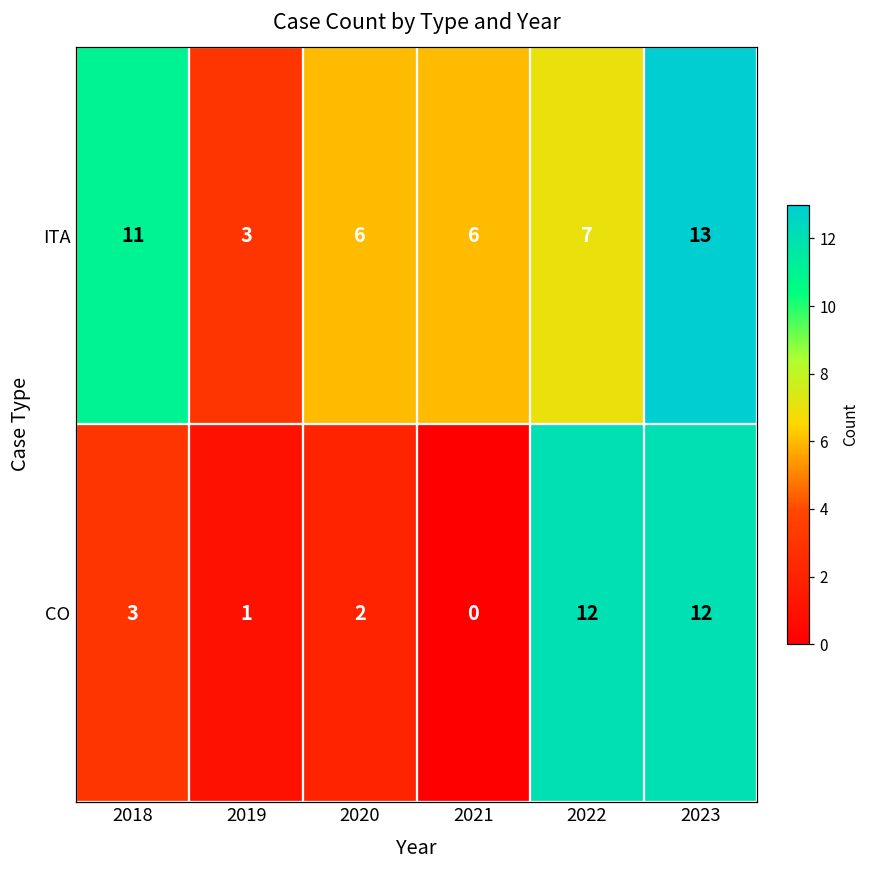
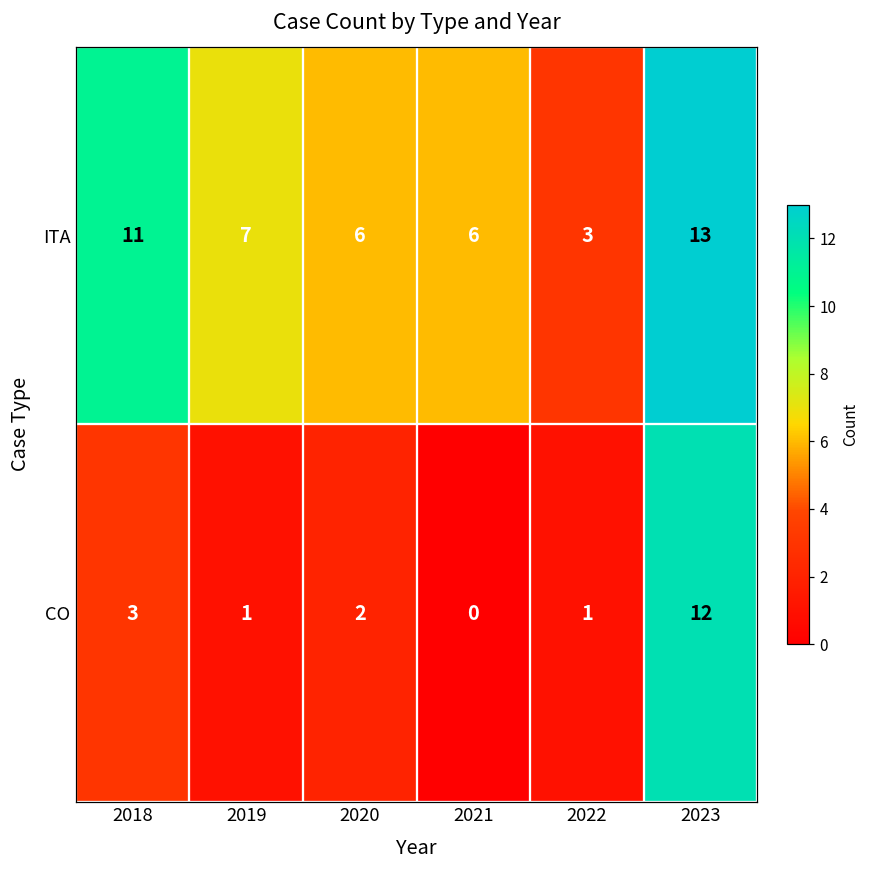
  {
    "ITA": {
      "2018": 11,
-     "2019": 3,
+     "2019": 7,
      "2020": 6,
      "2021": 6,
-     "2022": 7,
+     "2022": 3,
      "2023": 13
    },
    "CO": {
      "2018": 3,
      "2019": 1,
      "2020": 2,
      "2021": 0,
-     "2022": 12,
+     "2022": 1,
      "2023": 12
    }
  }
